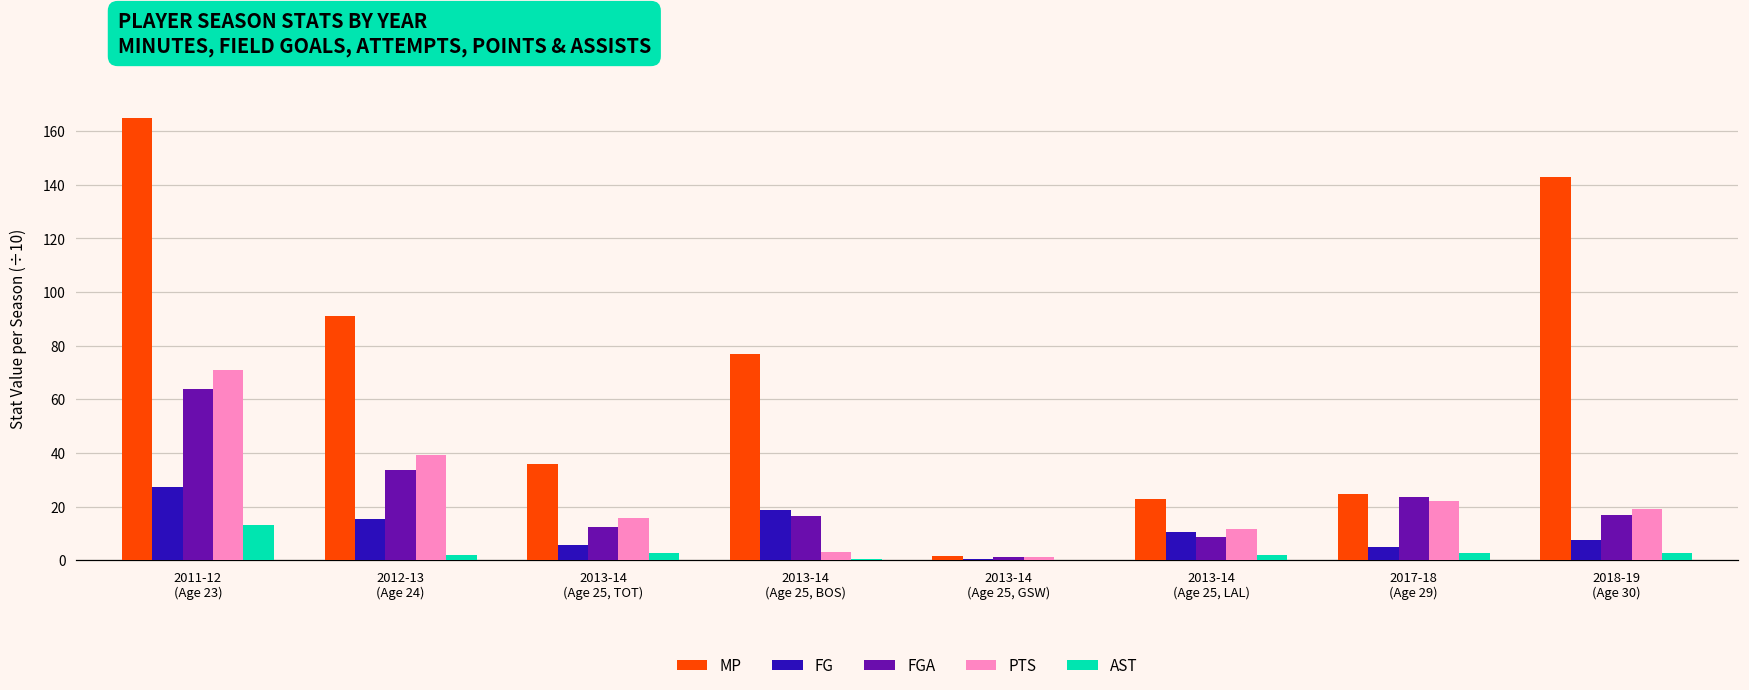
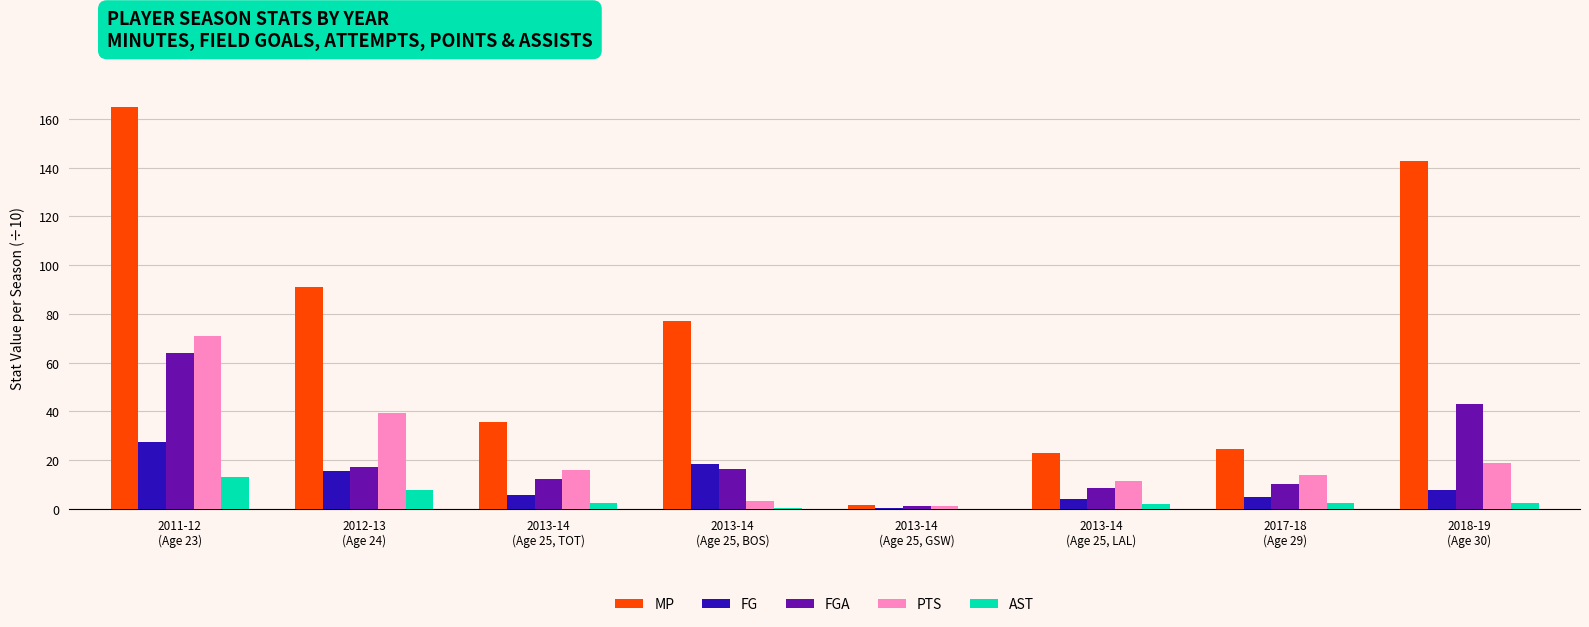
  {
    "MP": {
      "2011-12 (Age 23)": 165,
      "2012-13 (Age 24)": 91,
      "2013-14 (Age 25, TOT)": 36,
      "2013-14 (Age 25, BOS)": 77,
      "2013-14 (Age 25, GSW)": 2,
      "2013-14 (Age 25, LAL)": 23,
      "2017-18 (Age 29)": 25,
      "2018-19 (Age 30)": 143
    },
    "FG": {
      "2011-12 (Age 23)": 27,
      "2012-13 (Age 24)": 16,
      "2013-14 (Age 25, TOT)": 6,
      "2013-14 (Age 25, BOS)": 19,
-     "2013-14 (Age 25, LAL)": 11,
+     "2013-14 (Age 25, LAL)": 4,
      "2017-18 (Age 29)": 5,
      "2018-19 (Age 30)": 8
    },
    "FGA": {
      "2011-12 (Age 23)": 64,
-     "2012-13 (Age 24)": 34,
+     "2012-13 (Age 24)": 17,
      "2013-14 (Age 25, TOT)": 13,
      "2013-14 (Age 25, BOS)": 16,
      "2013-14 (Age 25, GSW)": 1,
      "2013-14 (Age 25, LAL)": 9,
-     "2017-18 (Age 29)": 24,
-     "2018-19 (Age 30)": 17
+     "2017-18 (Age 29)": 10,
+     "2018-19 (Age 30)": 43
    },
    "PTS": {
      "2011-12 (Age 23)": 71,
      "2012-13 (Age 24)": 39,
      "2013-14 (Age 25, TOT)": 16,
      "2013-14 (Age 25, BOS)": 3,
      "2013-14 (Age 25, GSW)": 1,
      "2013-14 (Age 25, LAL)": 12,
-     "2017-18 (Age 29)": 22,
+     "2017-18 (Age 29)": 14,
      "2018-19 (Age 30)": 19
    },
    "AST": {
      "2011-12 (Age 23)": 13,
-     "2012-13 (Age 24)": 2,
+     "2012-13 (Age 24)": 8,
      "2013-14 (Age 25, TOT)": 3,
      "2013-14 (Age 25, GSW)": 0,
      "2013-14 (Age 25, LAL)": 2,
      "2017-18 (Age 29)": 3,
      "2018-19 (Age 30)": 3
    }
  }
